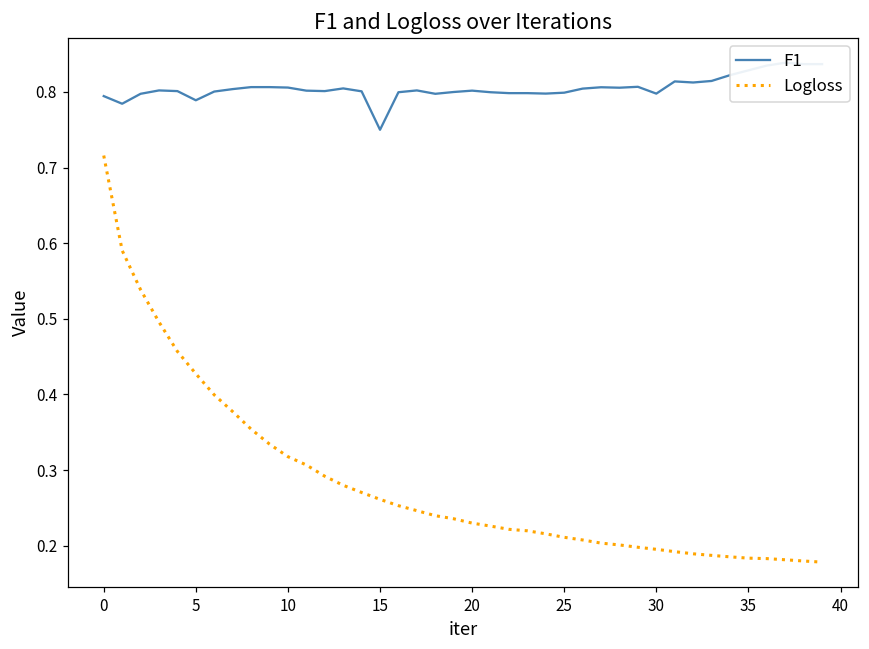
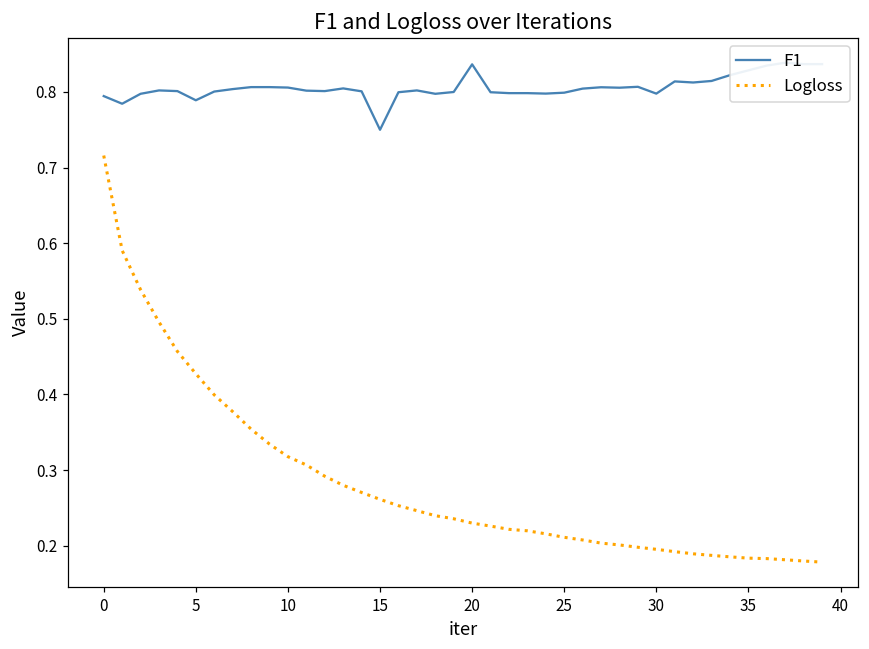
  {
    "F1": {
      "0": 0.79,
      "5": 0.79,
      "10": 0.81,
      "15": 0.75,
-     "20": 0.80,
+     "20": 0.84,
      "25": 0.80,
      "30": 0.80
    },
    "Logloss": {
      "0": 0.72,
      "5": 0.43,
      "10": 0.32,
      "15": 0.26,
      "20": 0.23,
      "25": 0.21,
      "30": 0.20,
      "35": 0.18
    }
  }
